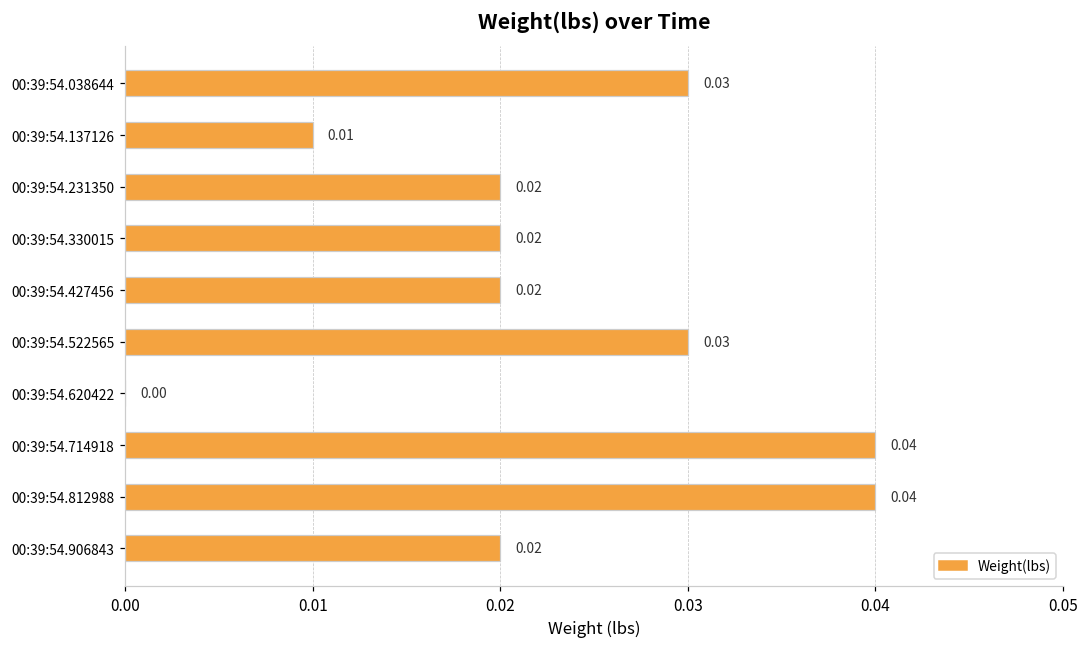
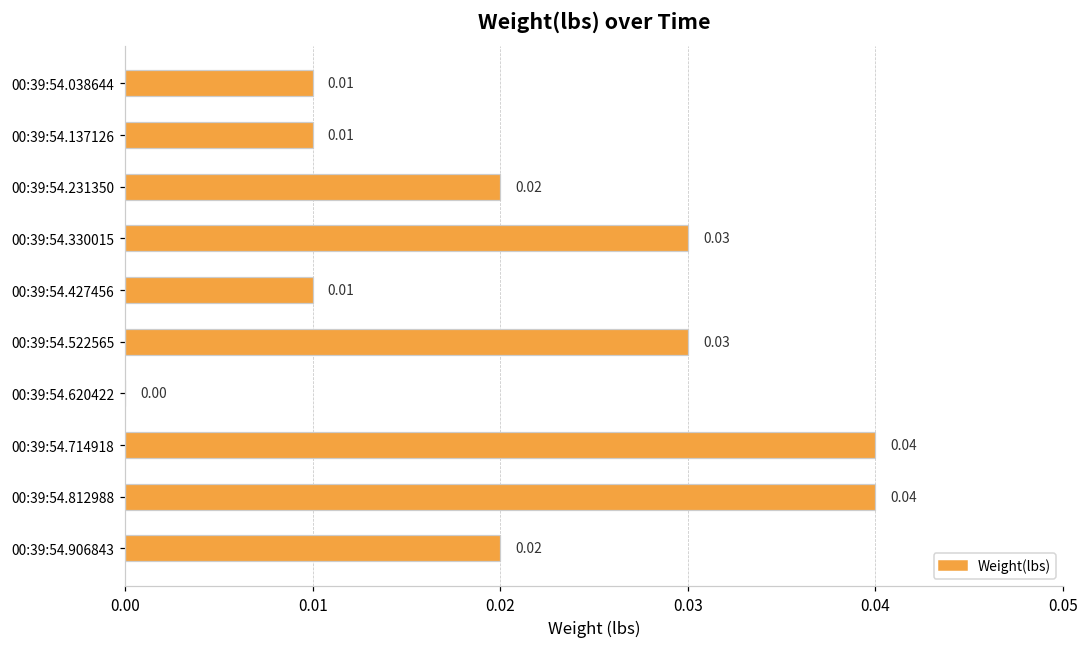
  {
-   "00:39:54.038644": 0.03,
+   "00:39:54.038644": 0.01,
    "00:39:54.137126": 0.01,
    "00:39:54.231350": 0.02,
-   "00:39:54.330015": 0.02,
-   "00:39:54.427456": 0.02,
+   "00:39:54.330015": 0.03,
+   "00:39:54.427456": 0.01,
    "00:39:54.522565": 0.03,
    "00:39:54.620422": 0.00,
    "00:39:54.714918": 0.04,
    "00:39:54.812988": 0.04,
    "00:39:54.906843": 0.02
  }
